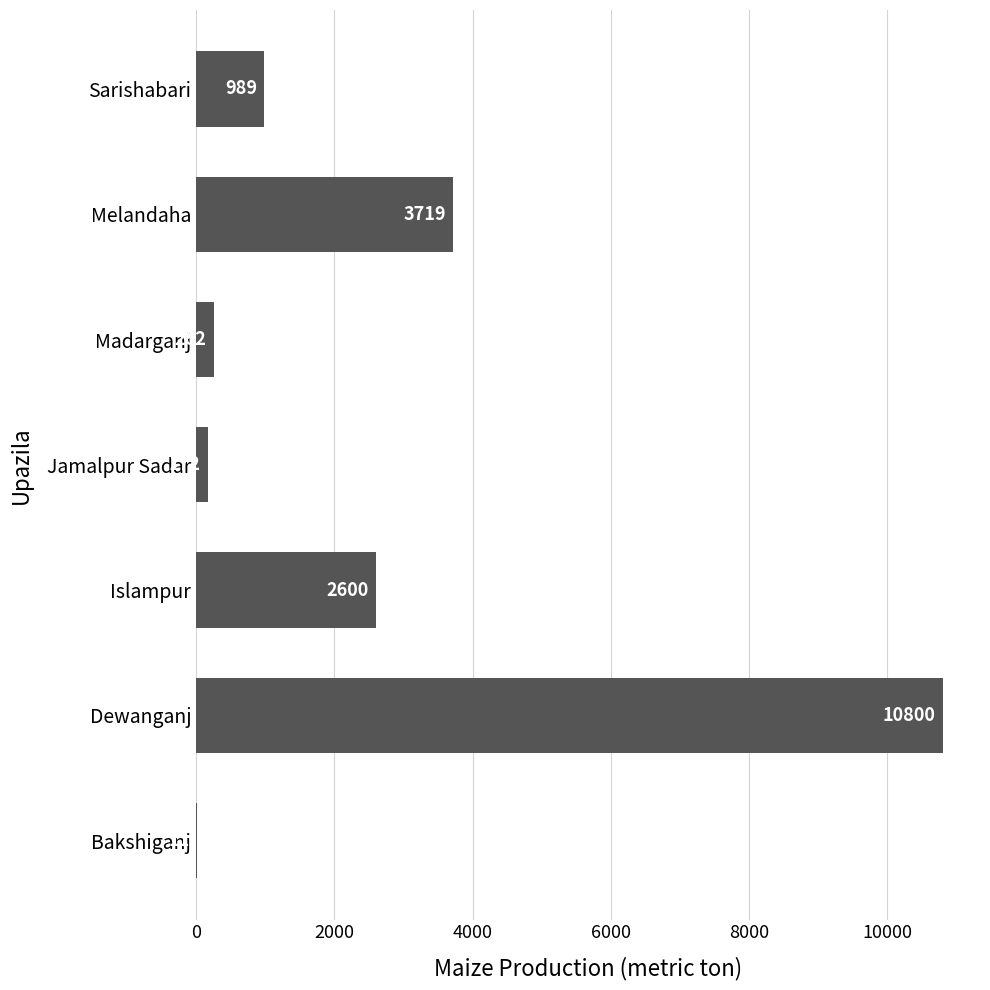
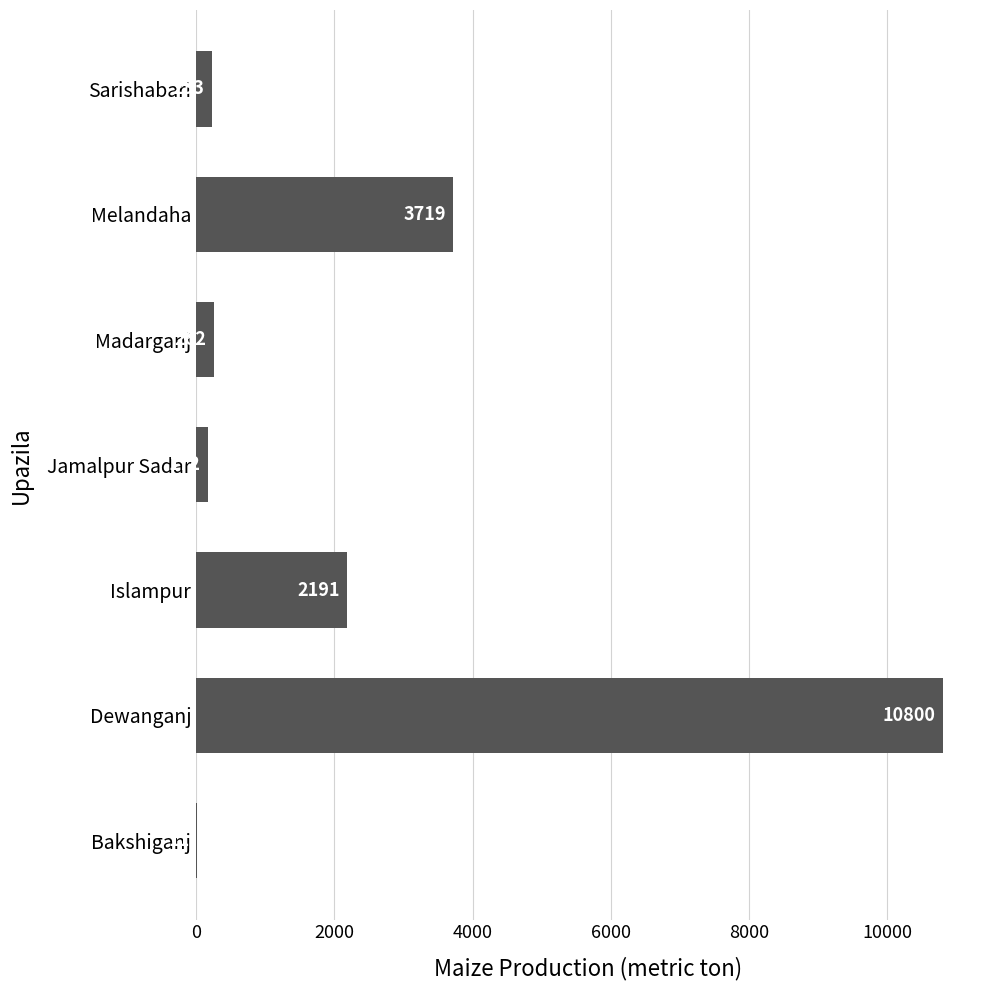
  {
-   "Sarishabari": 1000,
+   "Sarishabari": 200,
    "Melandaha": 3719,
-   "Islampur": 2600,
+   "Islampur": 2191,
    "Dewanganj": 10800
  }
